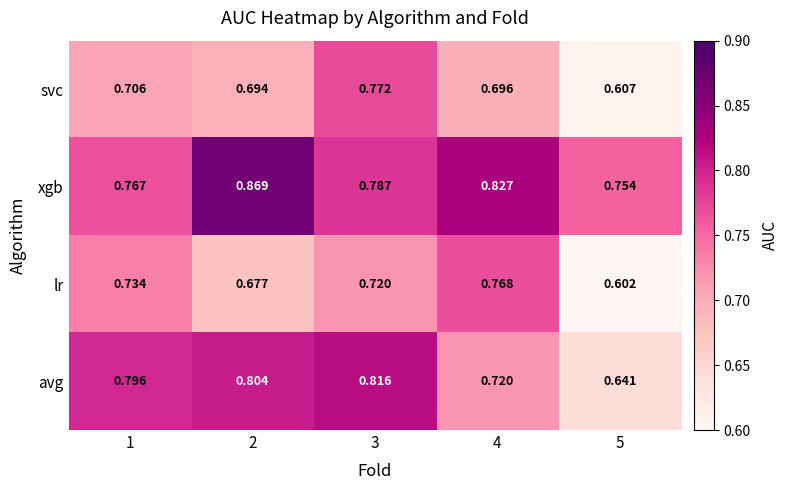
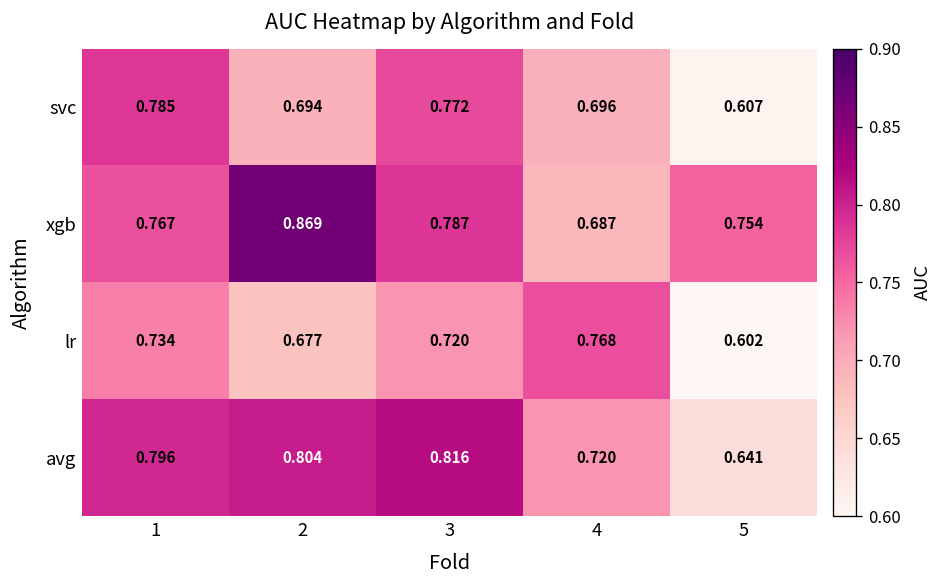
  {
    "svc": {
-     "1": 0.706,
+     "1": 0.785,
      "2": 0.694,
      "3": 0.772,
      "4": 0.696,
      "5": 0.607
    },
    "xgb": {
      "1": 0.767,
      "2": 0.869,
      "3": 0.787,
-     "4": 0.827,
+     "4": 0.687,
      "5": 0.754
    },
    "lr": {
      "1": 0.734,
      "2": 0.677,
      "3": 0.720,
      "4": 0.768,
      "5": 0.602
    },
    "avg": {
      "1": 0.796,
      "2": 0.804,
      "3": 0.816,
      "4": 0.720,
      "5": 0.641
    }
  }
